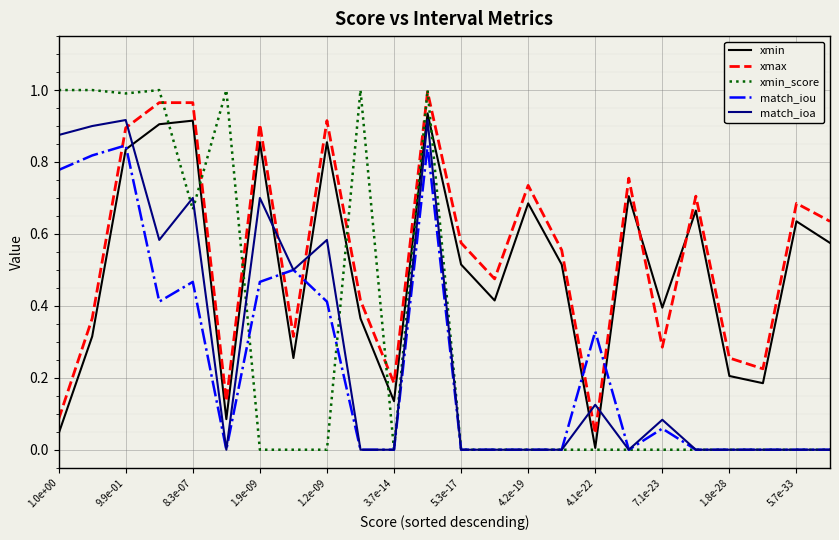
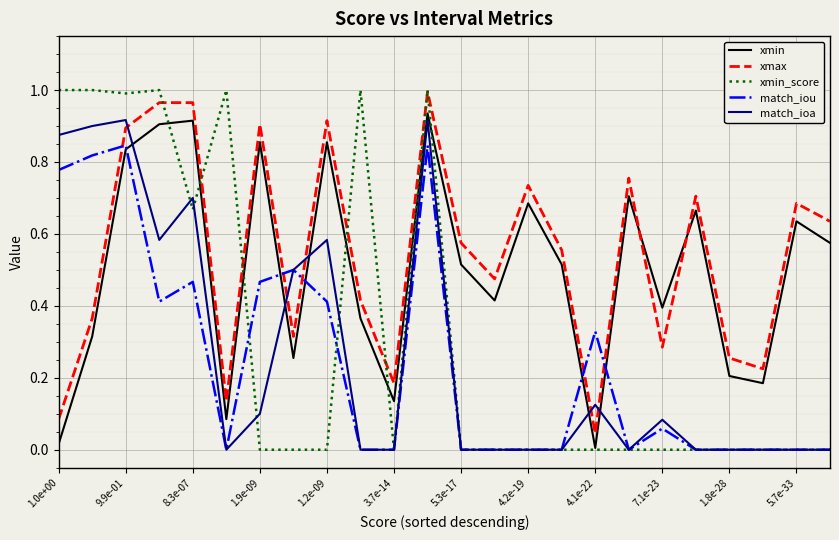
  {
    "xmin": {
-     "1.0e+00": 0.05,
+     "1.0e+00": 0.02,
      "9.9e-01": 0.84,
      "8.3e-07": 0.92,
      "1.9e-09": 0.86,
      "1.2e-09": 0.86,
      "3.7e-14": 0.14,
      "5.3e-17": 0.52,
      "4.2e-19": 0.69,
      "7.1e-23": 0.40,
      "1.8e-28": 0.21,
      "5.7e-33": 0.64
    },
    "xmax": {
      "1.0e+00": 0.09,
      "9.9e-01": 0.90,
      "8.3e-07": 0.97,
      "1.9e-09": 0.91,
      "1.2e-09": 0.92,
      "3.7e-14": 0.19,
      "5.3e-17": 0.58,
      "4.2e-19": 0.74,
      "4.1e-22": 0.05,
      "7.1e-23": 0.29,
      "1.8e-28": 0.26,
      "5.7e-33": 0.69
    },
    "xmin_score": {
      "1.0e+00": 1.00,
      "9.9e-01": 0.99,
      "8.3e-07": 0.67,
      "1.9e-09": 0.00,
      "1.2e-09": 0.00,
      "7.1e-23": 0.00
    },
    "match_iou": {
      "1.0e+00": 0.78,
      "9.9e-01": 0.85,
      "8.3e-07": 0.47,
      "1.9e-09": 0.47,
      "1.2e-09": 0.41,
      "4.1e-22": 0.33,
      "7.1e-23": 0.06
    },
    "match_ioa": {
      "1.0e+00": 0.87,
      "9.9e-01": 0.92,
      "8.3e-07": 0.7,
-     "1.9e-09": 0.7,
+     "1.9e-09": 0.1,
      "1.2e-09": 0.58,
      "4.1e-22": 0.12,
      "7.1e-23": 0.08
    }
  }
